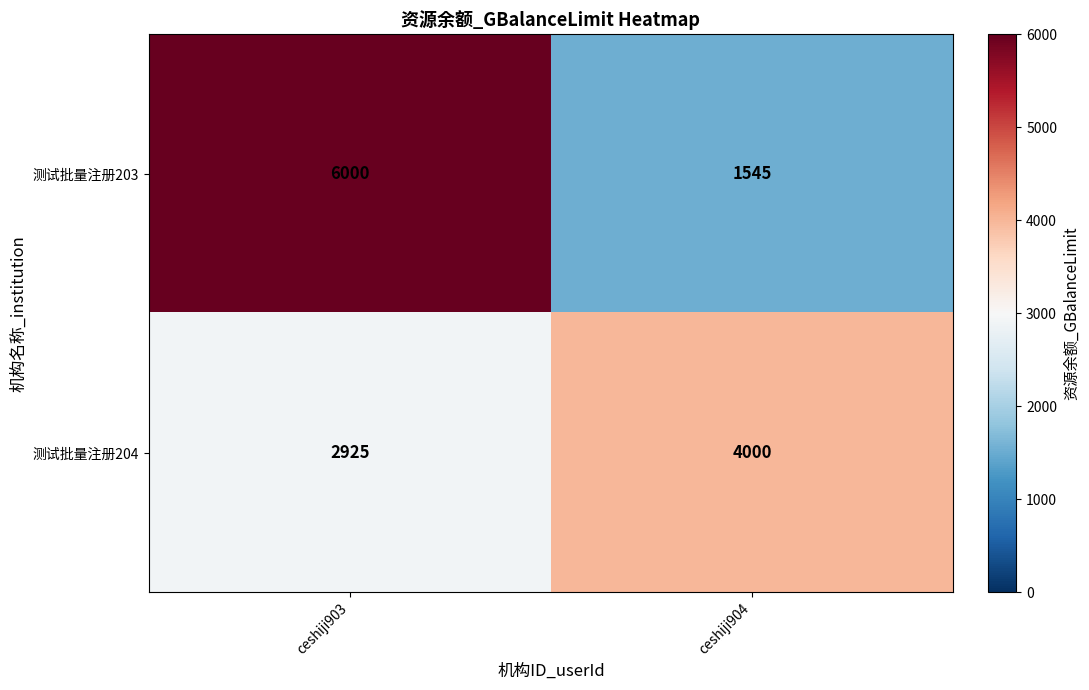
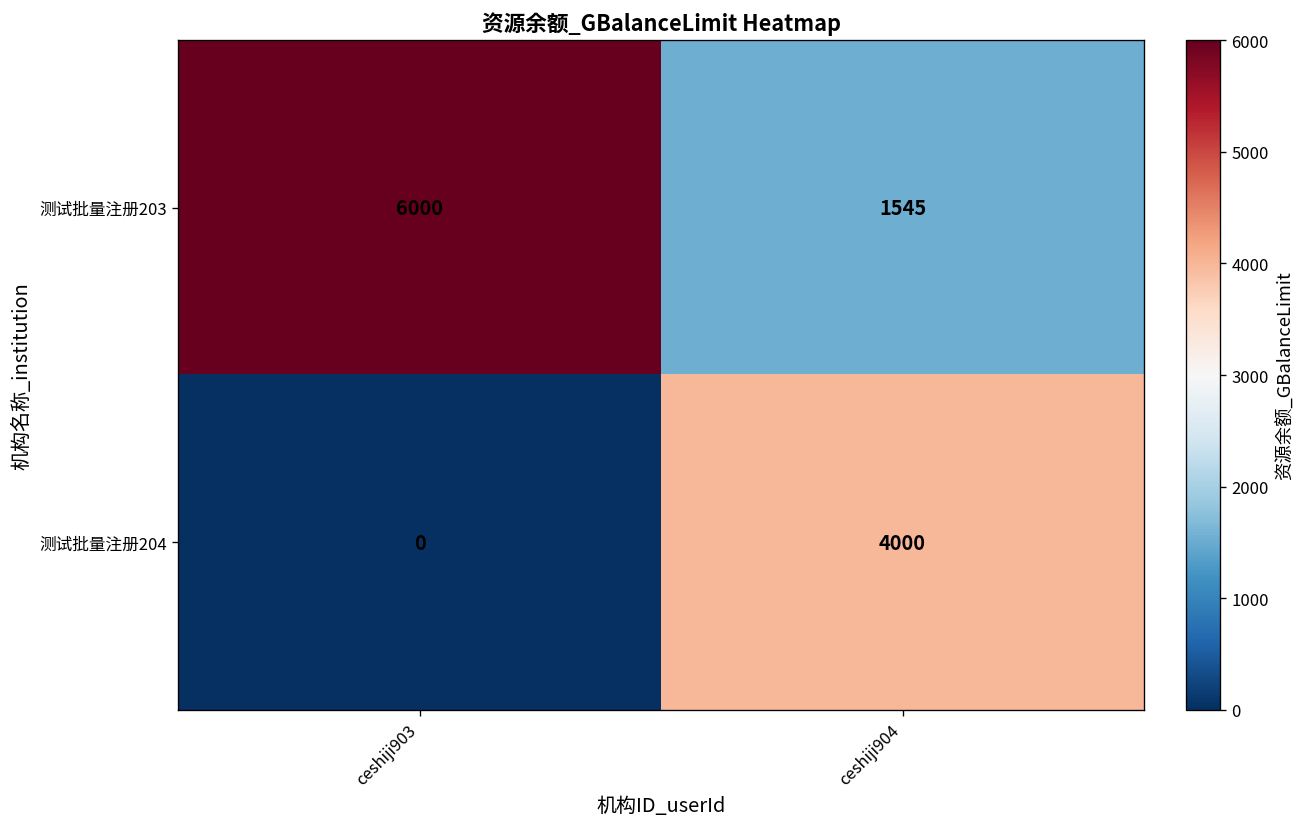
  {
    "测试批量注册203": {
      "ceshiji903": 6000,
      "ceshiji904": 1545
    },
    "测试批量注册204": {
-     "ceshiji903": 2925,
+     "ceshiji903": 0,
      "ceshiji904": 4000
    }
  }
